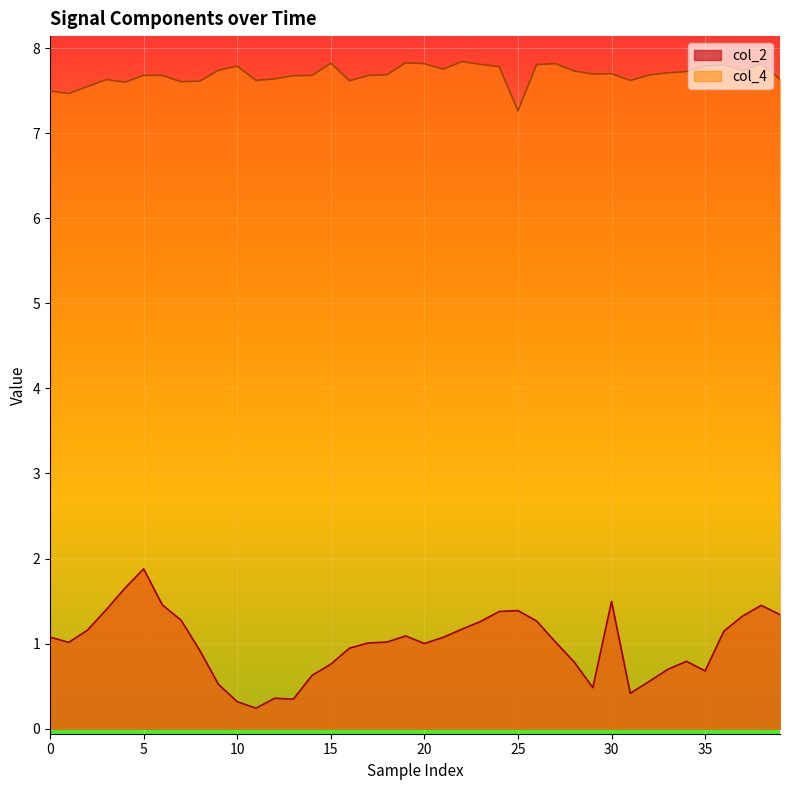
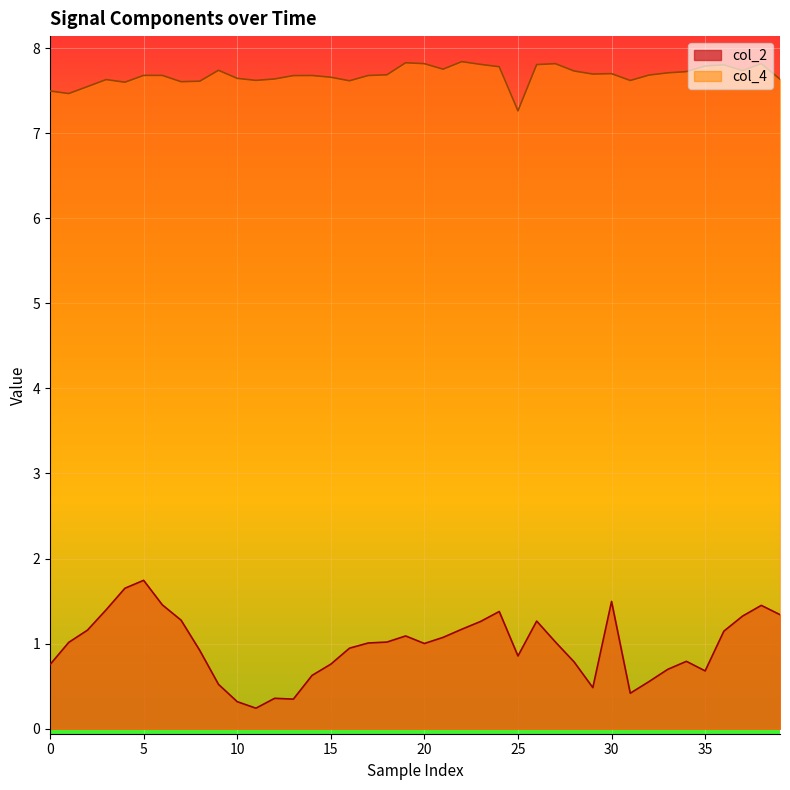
  {
    "col_2": {
-     "0": 1.1,
-     "5": 1.9,
+     "0": 0.8,
+     "5": 1.7,
      "10": 0.3,
      "15": 0.8,
      "20": 1.0,
-     "25": 1.4,
+     "25": 0.9,
      "30": 1.5,
      "35": 0.7
    },
    "col_4": {
      "0": 7.5,
      "5": 7.7,
-     "10": 7.8,
-     "15": 7.8,
+     "10": 7.6,
+     "15": 7.7,
      "20": 7.8,
      "25": 7.3,
      "30": 7.7
    }
  }
